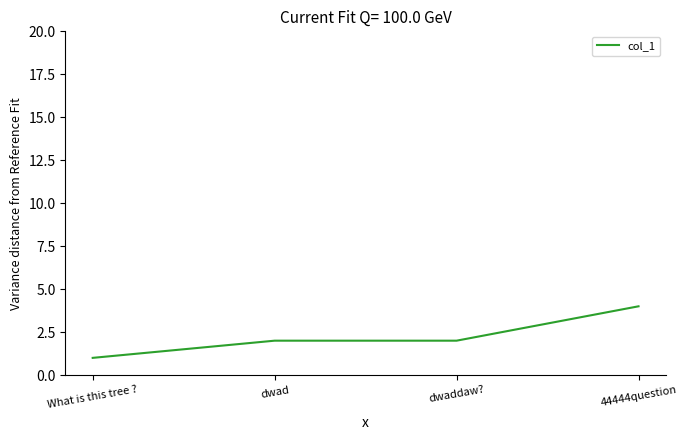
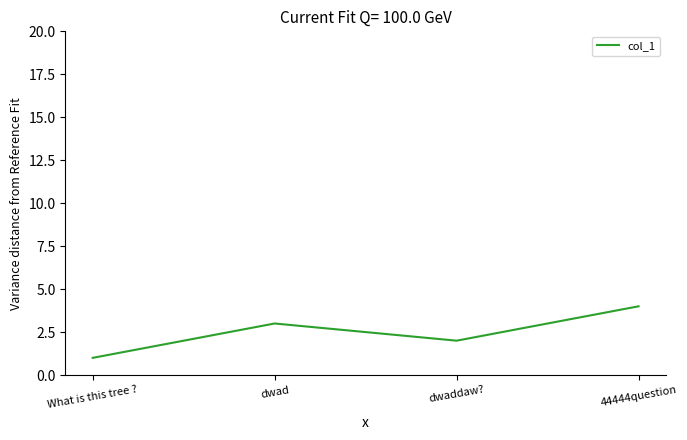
  {
    "What is this tree ?": 1,
-   "dwad": 2,
+   "dwad": 3,
    "dwaddaw?": 2,
    "44444question": 4
  }
